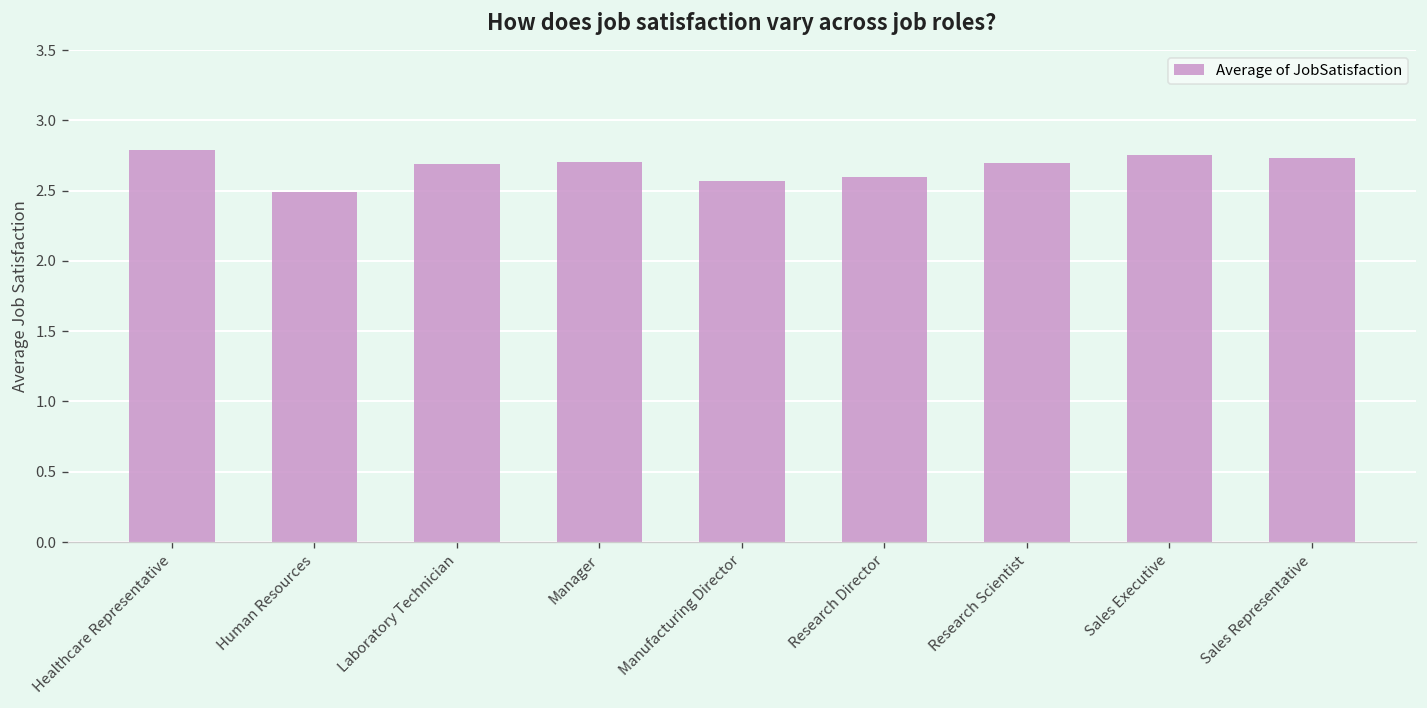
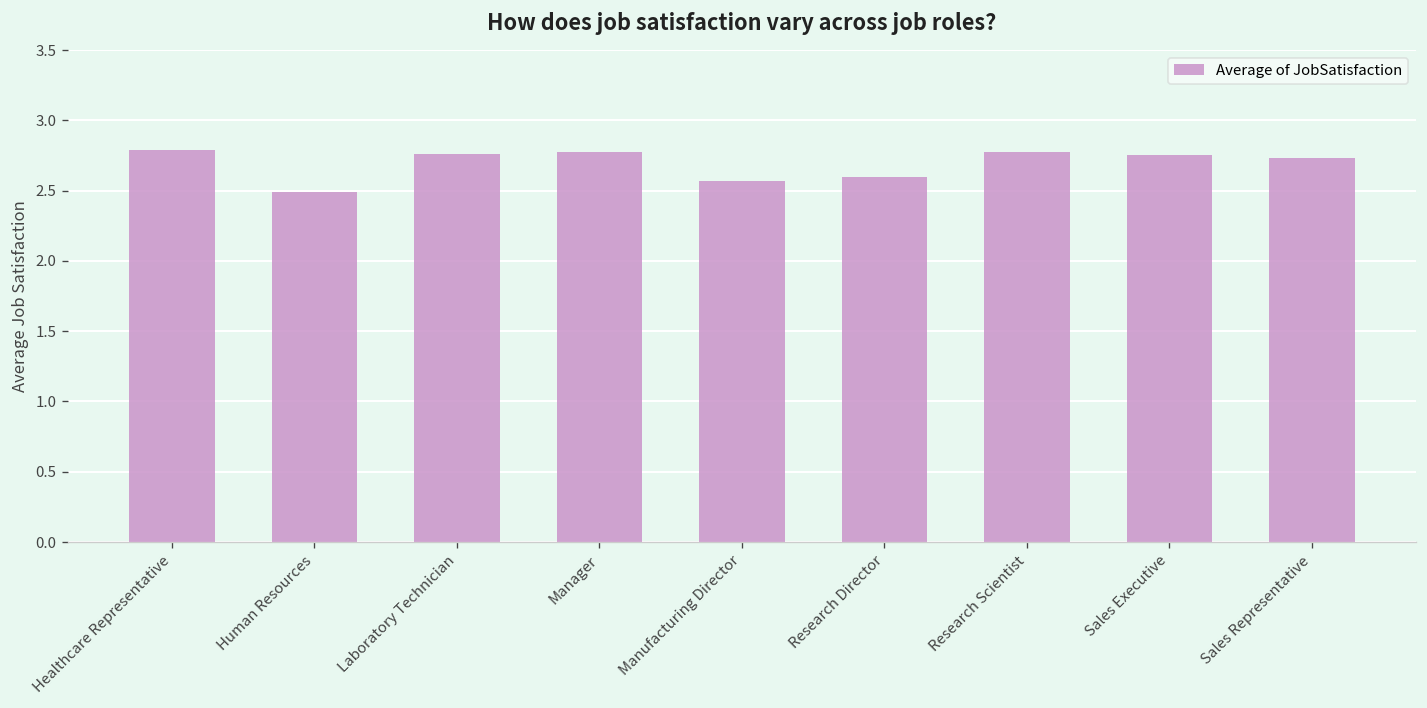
  {
    "Healthcare Representative": 2.79,
    "Human Resources": 2.49,
-   "Laboratory Technician": 2.69,
-   "Manager": 2.71,
+   "Laboratory Technician": 2.76,
+   "Manager": 2.77,
    "Manufacturing Director": 2.57,
    "Research Director": 2.60,
-   "Research Scientist": 2.70,
+   "Research Scientist": 2.77,
    "Sales Executive": 2.75,
    "Sales Representative": 2.73
  }
